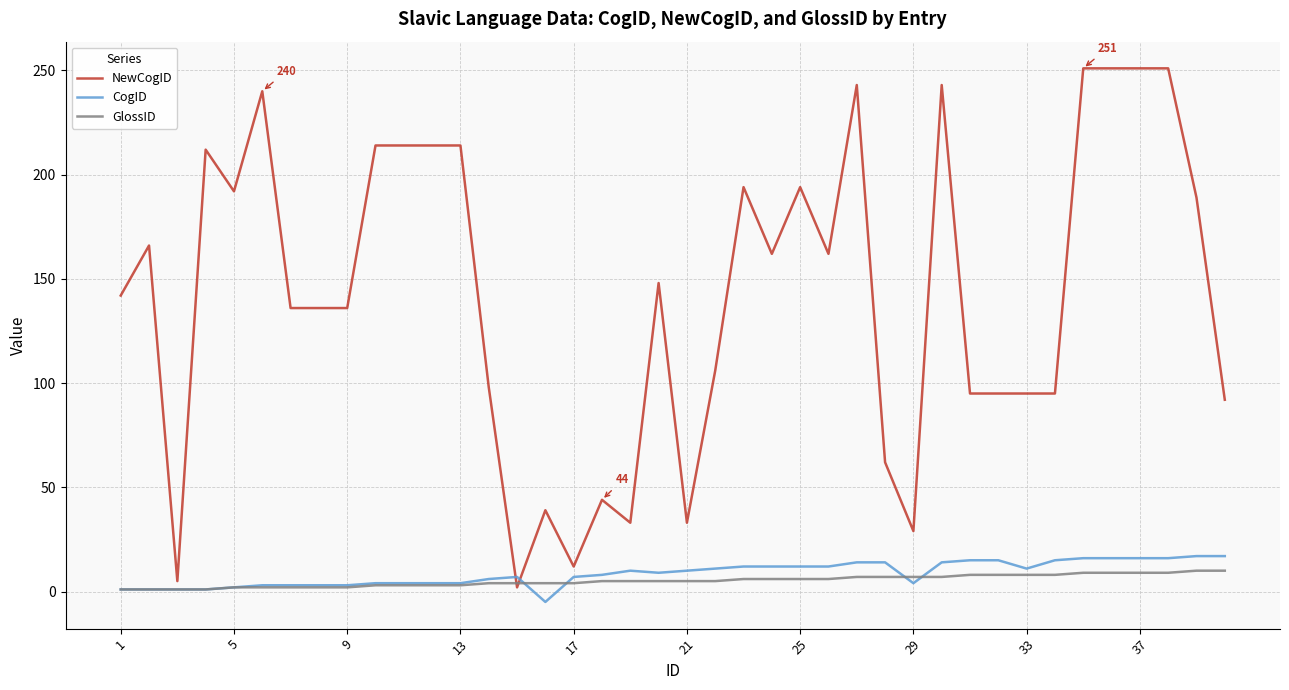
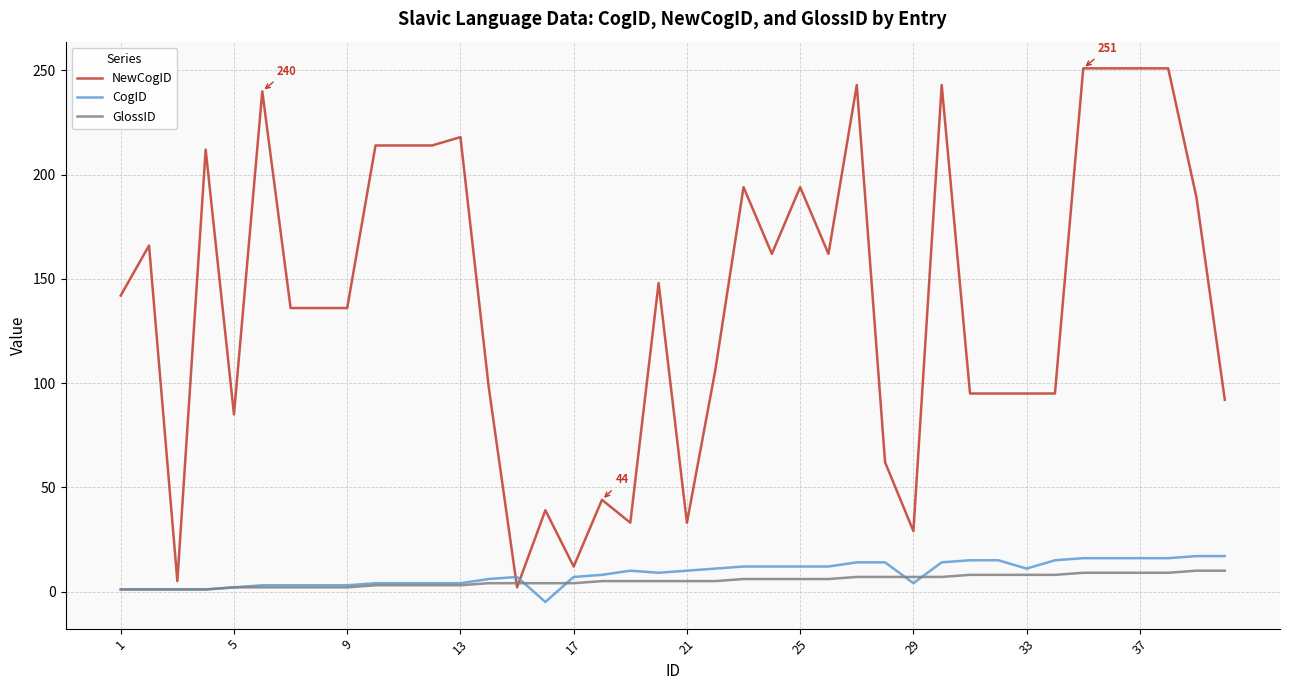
  {
    "NewCogID": {
      "1": 142,
-     "5": 192,
+     "5": 85,
      "9": 136,
-     "13": 214,
+     "13": 218,
      "17": 12,
      "21": 33,
      "25": 194,
      "29": 29,
      "33": 95,
      "37": 251
    },
    "CogID": {
      "17": 7,
      "21": 10,
      "25": 12,
      "29": 4,
      "33": 11,
      "37": 16
    },
    "GlossID": {
      "17": 4,
      "21": 5,
      "25": 6,
      "29": 7,
      "33": 8,
      "37": 9
    }
  }
